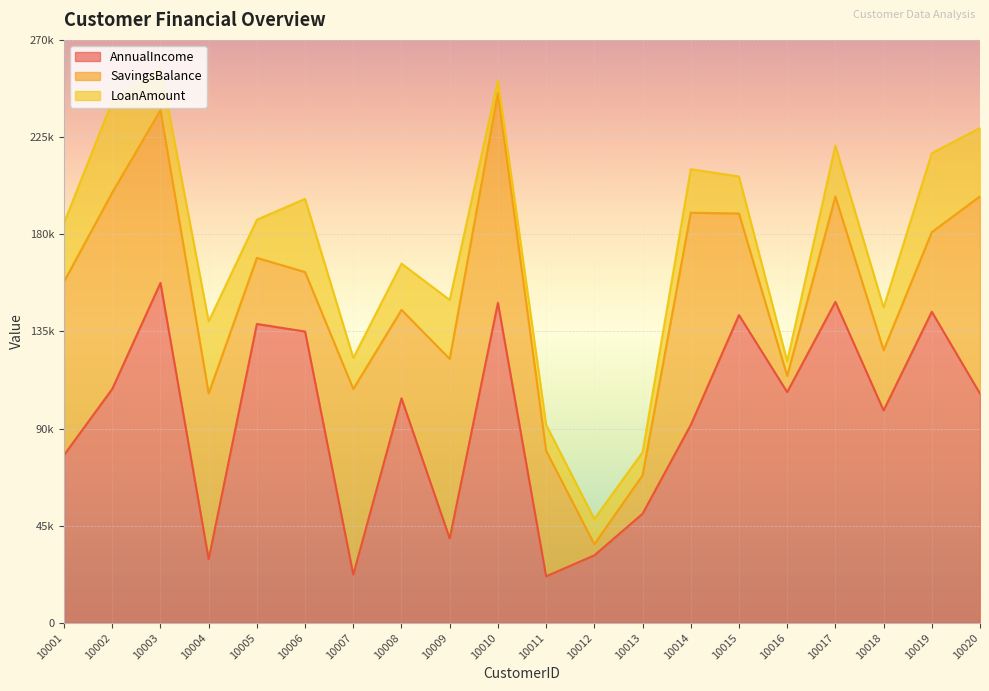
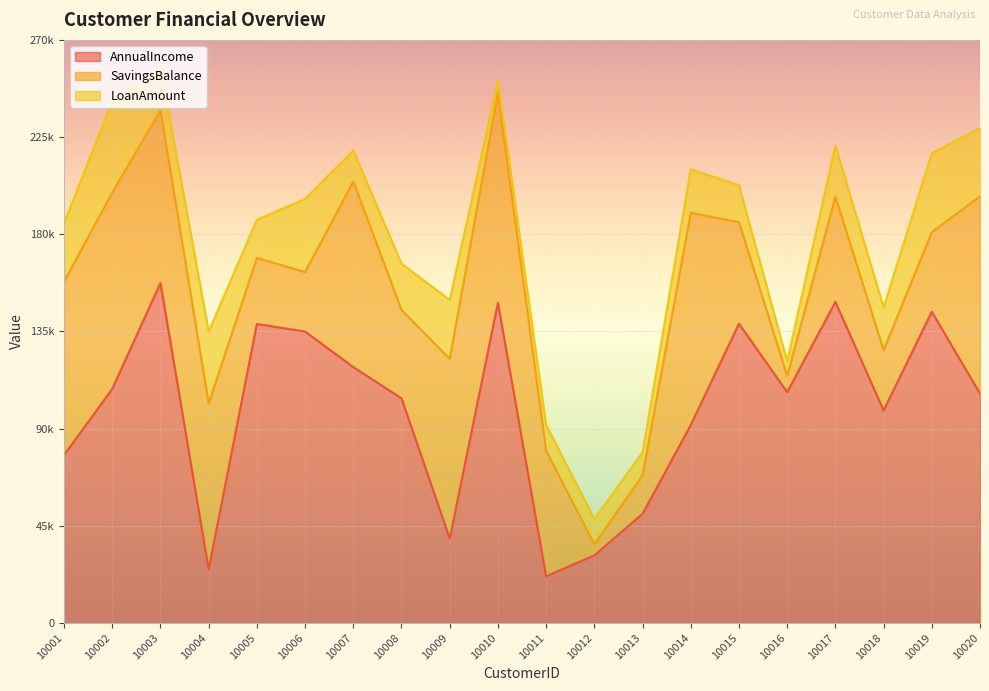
  {
    "AnnualIncome": {
      "10001": 78000,
      "10002": 108000,
      "10003": 158000,
-     "10004": 30000,
+     "10004": 25000,
      "10005": 139000,
      "10006": 135000,
-     "10007": 22000,
+     "10007": 119000,
      "10008": 104000,
      "10009": 39000,
      "10010": 148000,
      "10011": 22000,
      "10012": 31000,
      "10013": 51000,
      "10014": 92000,
-     "10015": 143000,
+     "10015": 139000,
      "10016": 107000,
      "10017": 149000,
      "10018": 98000,
      "10019": 144000,
      "10020": 106000
    }
  }
